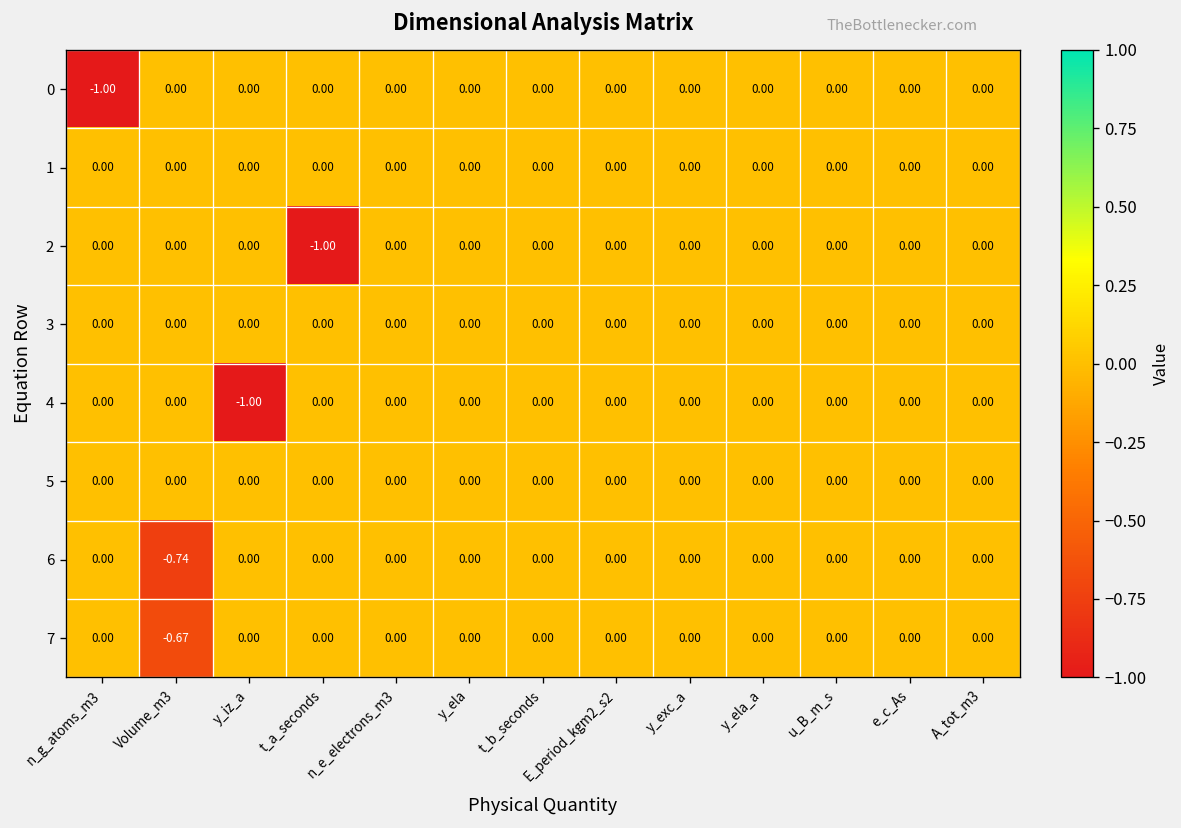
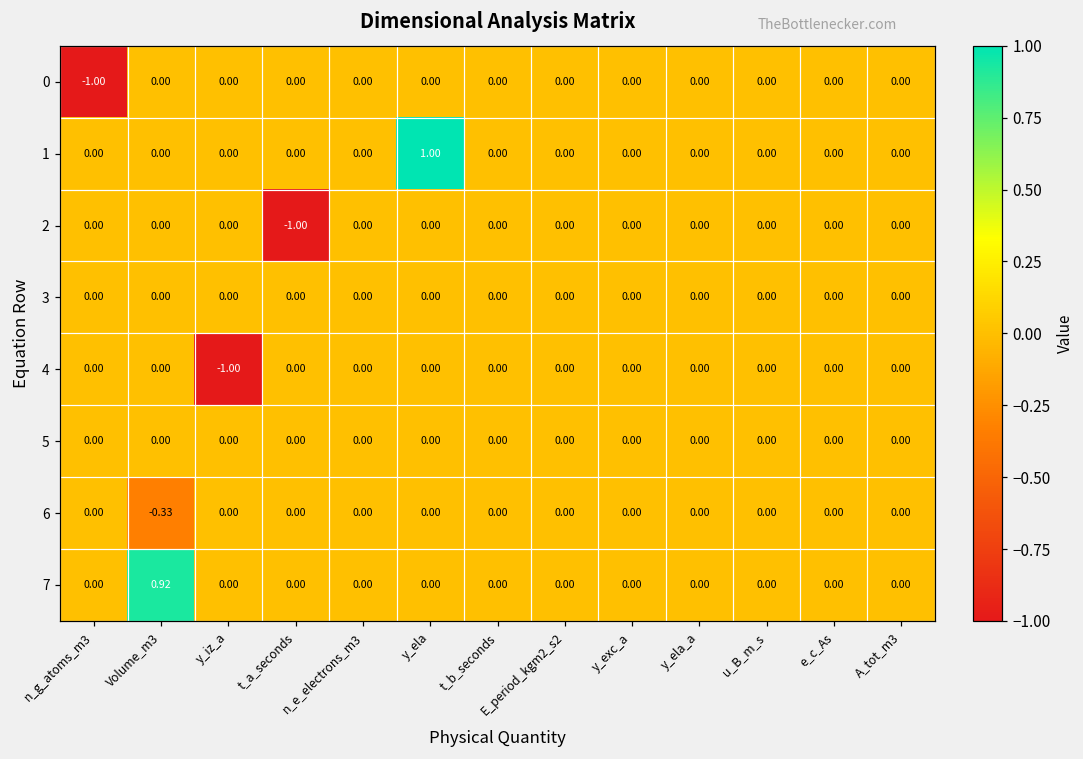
  {
    "0": {
      "n_g_atoms_m3": -1.00,
      "Volume_m3": 0.00,
      "y_iz_a": 0.00,
      "t_a_seconds": 0.00,
      "n_e_electrons_m3": 0.00,
      "y_ela": 0.00,
      "t_b_seconds": 0.00,
      "E_period_kgm2_s2": 0.00,
      "y_exc_a": 0.00,
      "y_ela_a": 0.00,
      "u_B_m_s": 0.00,
      "e_c_As": 0.00,
      "A_tot_m3": 0.00
    },
    "1": {
      "n_g_atoms_m3": 0.00,
      "Volume_m3": 0.00,
      "y_iz_a": 0.00,
      "t_a_seconds": 0.00,
      "n_e_electrons_m3": 0.00,
-     "y_ela": 0.00,
+     "y_ela": 1.00,
      "t_b_seconds": 0.00,
      "E_period_kgm2_s2": 0.00,
      "y_exc_a": 0.00,
      "y_ela_a": 0.00,
      "u_B_m_s": 0.00,
      "e_c_As": 0.00,
      "A_tot_m3": 0.00
    },
    "2": {
      "n_g_atoms_m3": 0.00,
      "Volume_m3": 0.00,
      "y_iz_a": 0.00,
      "t_a_seconds": -1.00,
      "n_e_electrons_m3": 0.00,
      "y_ela": 0.00,
      "t_b_seconds": 0.00,
      "E_period_kgm2_s2": 0.00,
      "y_exc_a": 0.00,
      "y_ela_a": 0.00,
      "u_B_m_s": 0.00,
      "e_c_As": 0.00,
      "A_tot_m3": 0.00
    },
    "3": {
      "n_g_atoms_m3": 0.00,
      "Volume_m3": 0.00,
      "y_iz_a": 0.00,
      "t_a_seconds": 0.00,
      "n_e_electrons_m3": 0.00,
      "y_ela": 0.00,
      "t_b_seconds": 0.00,
      "E_period_kgm2_s2": 0.00,
      "y_exc_a": 0.00,
      "y_ela_a": 0.00,
      "u_B_m_s": 0.00,
      "e_c_As": 0.00,
      "A_tot_m3": 0.00
    },
    "4": {
      "n_g_atoms_m3": 0.00,
      "Volume_m3": 0.00,
      "y_iz_a": -1.00,
      "t_a_seconds": 0.00,
      "n_e_electrons_m3": 0.00,
      "y_ela": 0.00,
      "t_b_seconds": 0.00,
      "E_period_kgm2_s2": 0.00,
      "y_exc_a": 0.00,
      "y_ela_a": 0.00,
      "u_B_m_s": 0.00,
      "e_c_As": 0.00,
      "A_tot_m3": 0.00
    },
    "5": {
      "n_g_atoms_m3": 0.00,
      "Volume_m3": 0.00,
      "y_iz_a": 0.00,
      "t_a_seconds": 0.00,
      "n_e_electrons_m3": 0.00,
      "y_ela": 0.00,
      "t_b_seconds": 0.00,
      "E_period_kgm2_s2": 0.00,
      "y_exc_a": 0.00,
      "y_ela_a": 0.00,
      "u_B_m_s": 0.00,
      "e_c_As": 0.00,
      "A_tot_m3": 0.00
    },
    "6": {
      "n_g_atoms_m3": 0.00,
-     "Volume_m3": -0.74,
+     "Volume_m3": -0.33,
      "y_iz_a": 0.00,
      "t_a_seconds": 0.00,
      "n_e_electrons_m3": 0.00,
      "y_ela": 0.00,
      "t_b_seconds": 0.00,
      "E_period_kgm2_s2": 0.00,
      "y_exc_a": 0.00,
      "y_ela_a": 0.00,
      "u_B_m_s": 0.00,
      "e_c_As": 0.00,
      "A_tot_m3": 0.00
    },
    "7": {
      "n_g_atoms_m3": 0.00,
-     "Volume_m3": -0.67,
+     "Volume_m3": 0.92,
      "y_iz_a": 0.00,
      "t_a_seconds": 0.00,
      "n_e_electrons_m3": 0.00,
      "y_ela": 0.00,
      "t_b_seconds": 0.00,
      "E_period_kgm2_s2": 0.00,
      "y_exc_a": 0.00,
      "y_ela_a": 0.00,
      "u_B_m_s": 0.00,
      "e_c_As": 0.00,
      "A_tot_m3": 0.00
    }
  }
